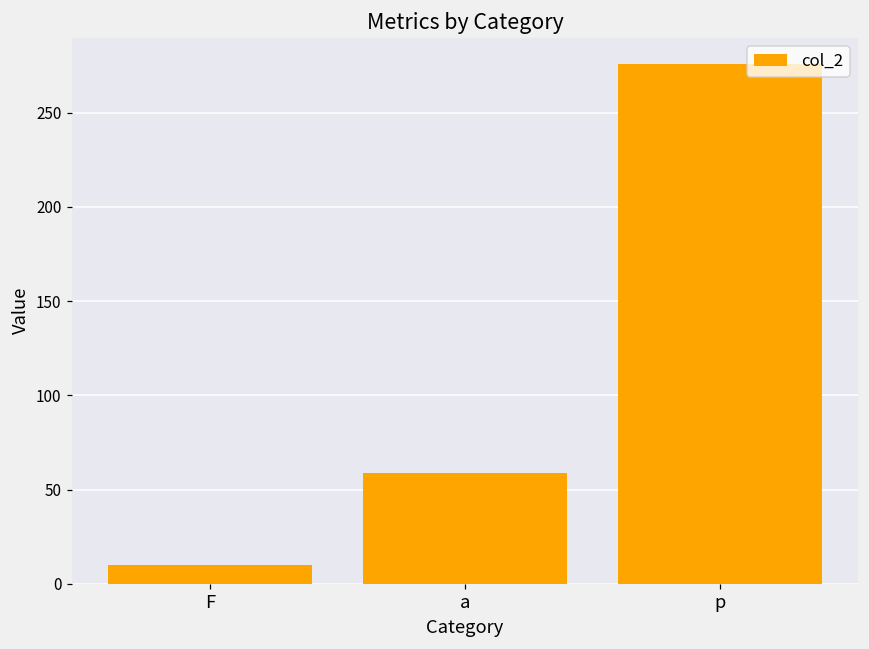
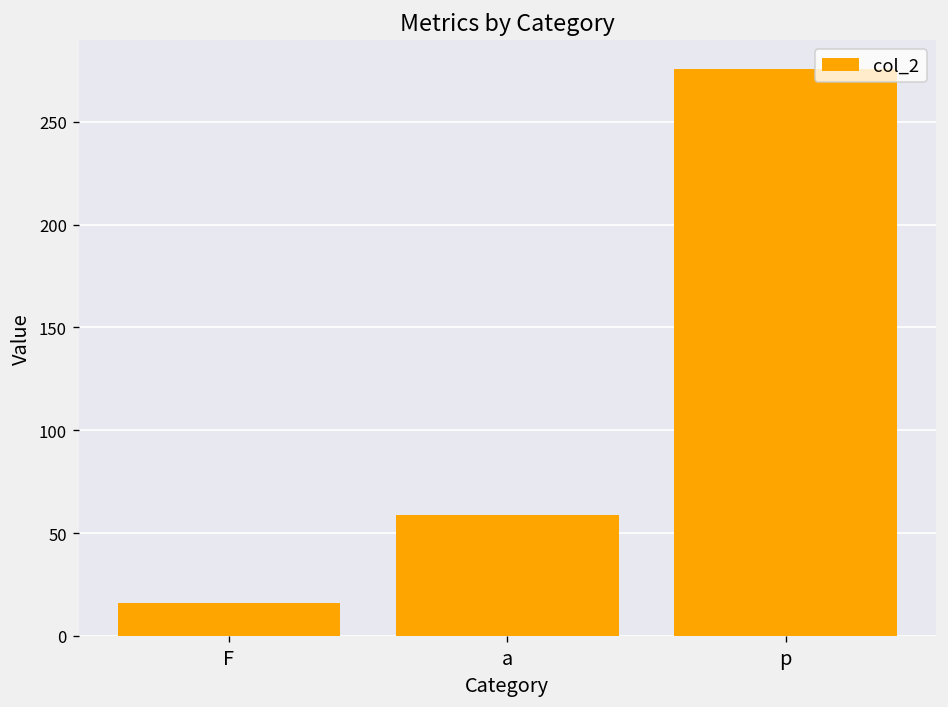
  {
-   "F": 10,
+   "F": 16,
    "a": 59,
    "p": 276
  }
